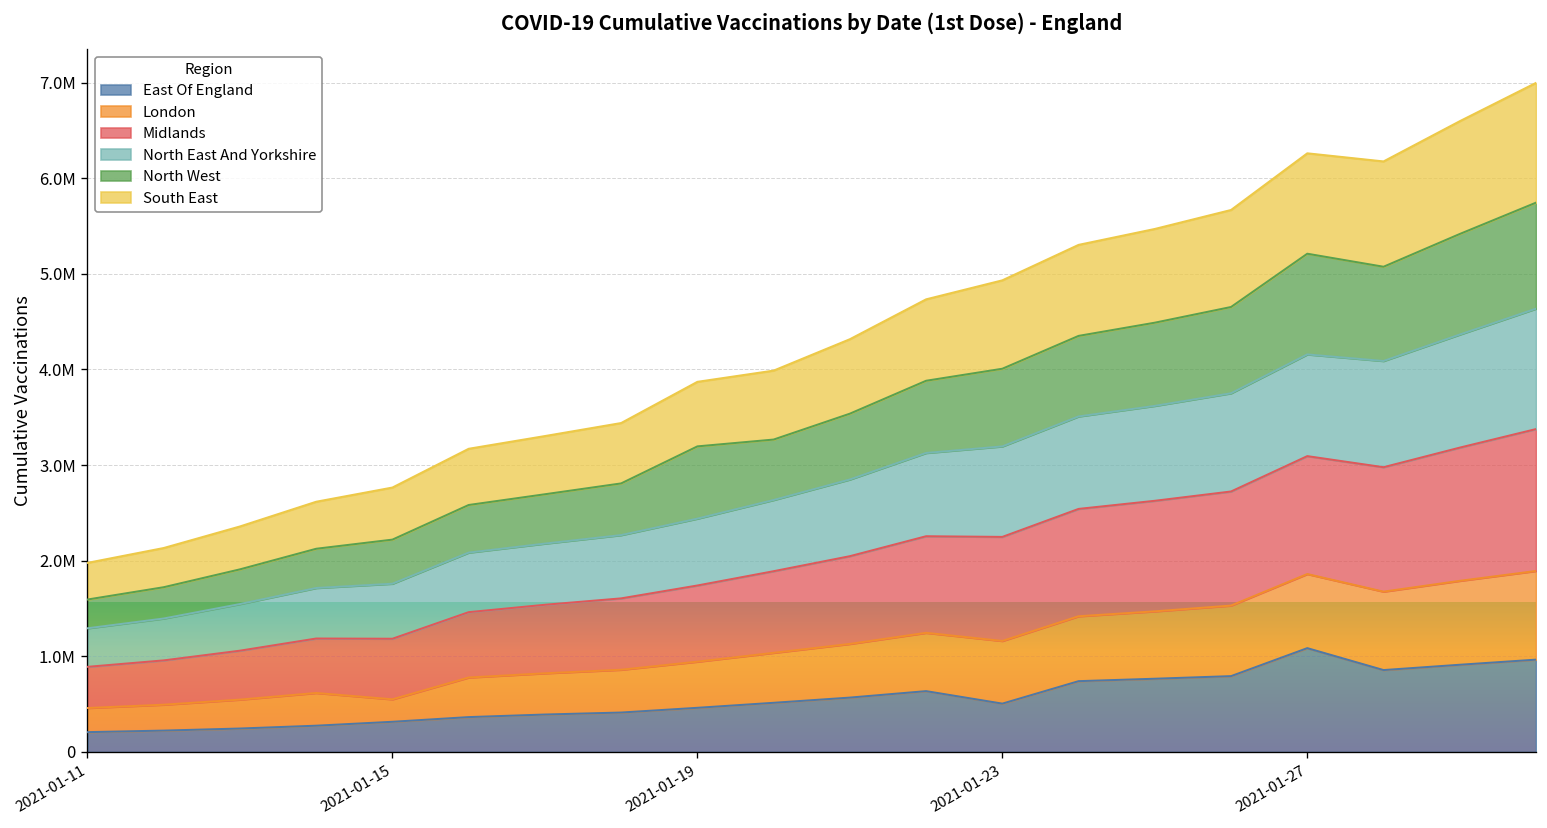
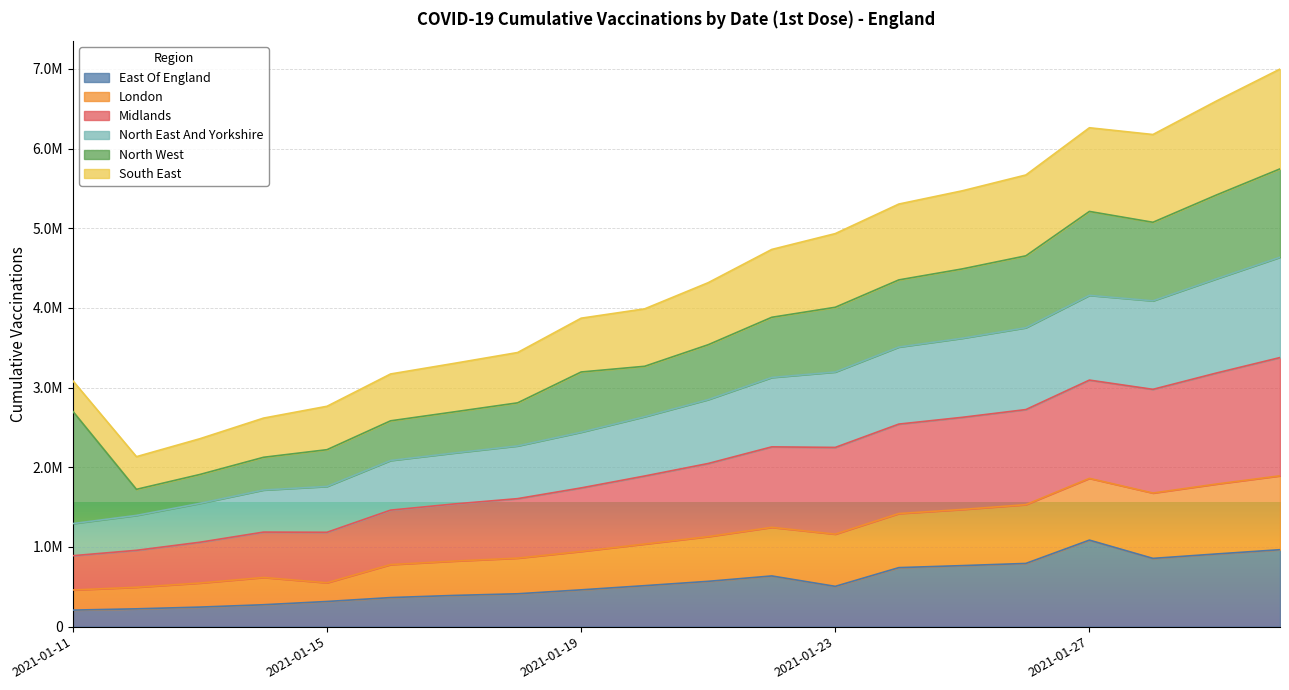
  {
    "East Of England": {
      "2021-01-11": 200000,
      "2021-01-15": 300000,
      "2021-01-19": 500000,
      "2021-01-23": 500000,
      "2021-01-27": 1100000
    },
    "London": {
      "2021-01-11": 300000,
      "2021-01-15": 200000,
      "2021-01-19": 500000,
      "2021-01-23": 700000,
      "2021-01-27": 800000
    },
    "Midlands": {
      "2021-01-11": 400000,
      "2021-01-15": 600000,
      "2021-01-19": 800000,
      "2021-01-23": 1100000,
      "2021-01-27": 1200000
    },
    "North East And Yorkshire": {
      "2021-01-11": 400000,
      "2021-01-15": 600000,
      "2021-01-19": 700000,
      "2021-01-23": 900000,
      "2021-01-27": 1100000
    },
    "North West": {
-     "2021-01-11": 300000,
+     "2021-01-11": 1400000,
      "2021-01-15": 500000,
      "2021-01-19": 800000,
      "2021-01-23": 800000,
      "2021-01-27": 1100000
    },
    "South East": {
      "2021-01-11": 400000,
      "2021-01-15": 500000,
      "2021-01-19": 700000,
      "2021-01-23": 900000,
      "2021-01-27": 1000000
    }
  }
